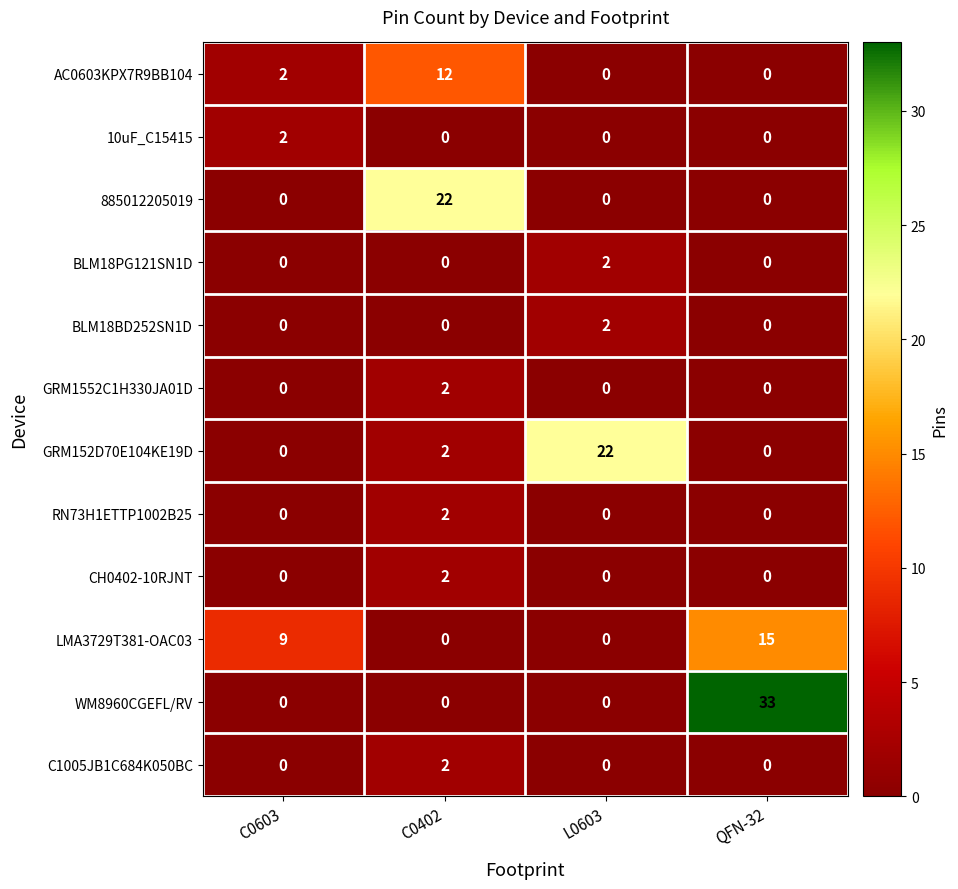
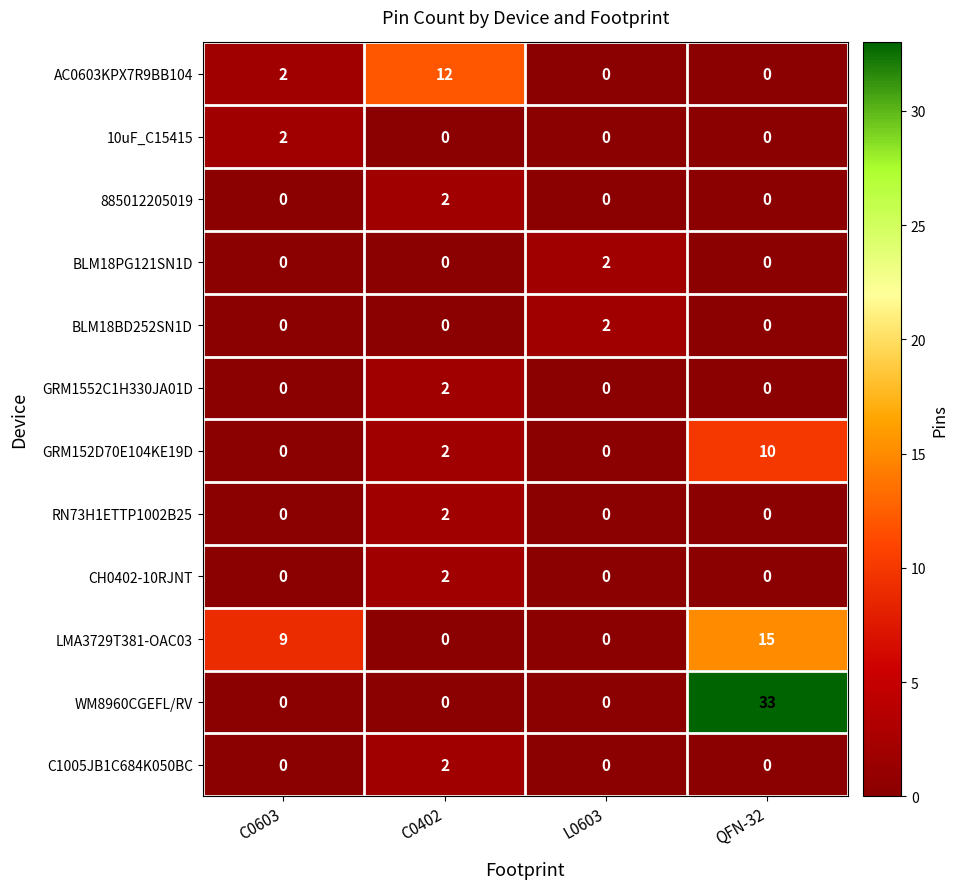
  {
    "AC0603KPX7R9BB104": {
      "C0603": 2,
      "C0402": 12,
      "L0603": 0,
      "QFN-32": 0
    },
    "10uF_C15415": {
      "C0603": 2,
      "C0402": 0,
      "L0603": 0,
      "QFN-32": 0
    },
    "885012205019": {
      "C0603": 0,
-     "C0402": 22,
+     "C0402": 2,
      "L0603": 0,
      "QFN-32": 0
    },
    "BLM18PG121SN1D": {
      "C0603": 0,
      "C0402": 0,
      "L0603": 2,
      "QFN-32": 0
    },
    "BLM18BD252SN1D": {
      "C0603": 0,
      "C0402": 0,
      "L0603": 2,
      "QFN-32": 0
    },
    "GRM1552C1H330JA01D": {
      "C0603": 0,
      "C0402": 2,
      "L0603": 0,
      "QFN-32": 0
    },
    "GRM152D70E104KE19D": {
      "C0603": 0,
      "C0402": 2,
-     "L0603": 22,
-     "QFN-32": 0
+     "L0603": 0,
+     "QFN-32": 10
    },
    "RN73H1ETTP1002B25": {
      "C0603": 0,
      "C0402": 2,
      "L0603": 0,
      "QFN-32": 0
    },
    "CH0402-10RJNT": {
      "C0603": 0,
      "C0402": 2,
      "L0603": 0,
      "QFN-32": 0
    },
    "LMA3729T381-OAC03": {
      "C0603": 9,
      "C0402": 0,
      "L0603": 0,
      "QFN-32": 15
    },
    "WM8960CGEFL/RV": {
      "C0603": 0,
      "C0402": 0,
      "L0603": 0,
      "QFN-32": 33
    },
    "C1005JB1C684K050BC": {
      "C0603": 0,
      "C0402": 2,
      "L0603": 0,
      "QFN-32": 0
    }
  }
